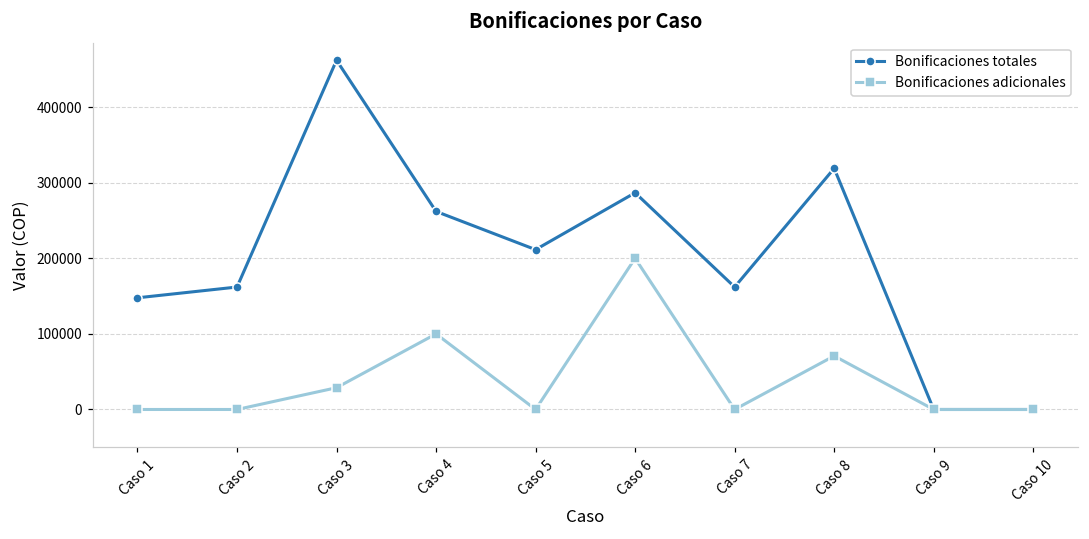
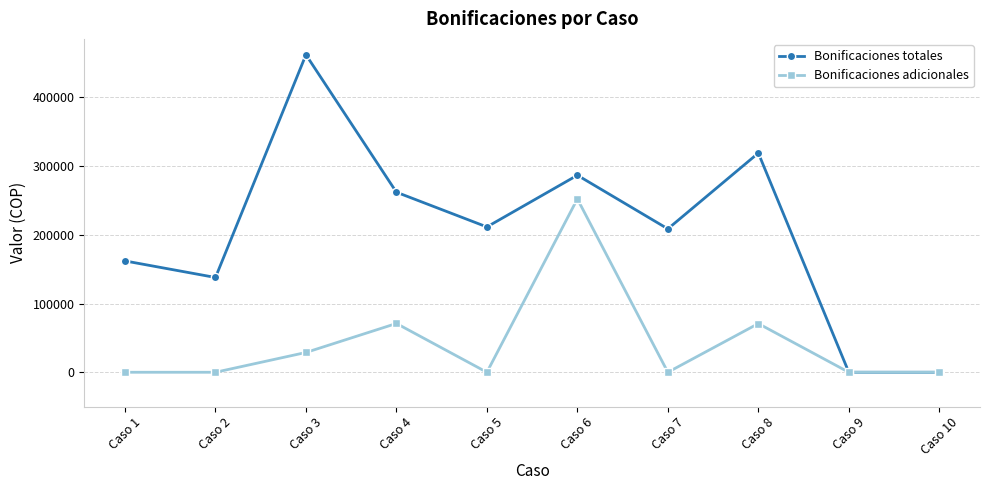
  {
    "Bonificaciones totales": {
-     "Caso 1": 150000,
-     "Caso 2": 160000,
+     "Caso 1": 160000,
+     "Caso 2": 140000,
      "Caso 3": 460000,
      "Caso 4": 260000,
      "Caso 5": 210000,
      "Caso 6": 290000,
-     "Caso 7": 160000,
+     "Caso 7": 210000,
      "Caso 8": 320000
    },
    "Bonificaciones adicionales": {
      "Caso 1": 0,
      "Caso 2": 0,
      "Caso 3": 30000,
-     "Caso 4": 100000,
+     "Caso 4": 70000,
      "Caso 5": 0,
-     "Caso 6": 200000,
+     "Caso 6": 250000,
      "Caso 7": 0,
      "Caso 8": 70000
    }
  }
